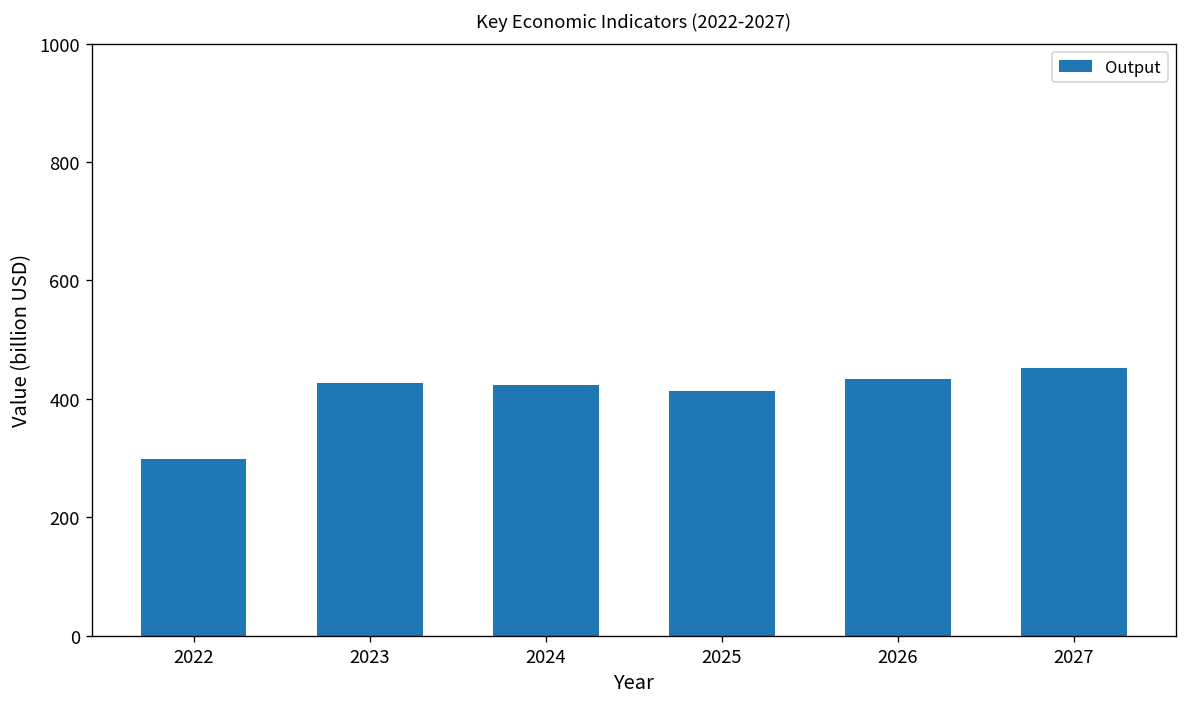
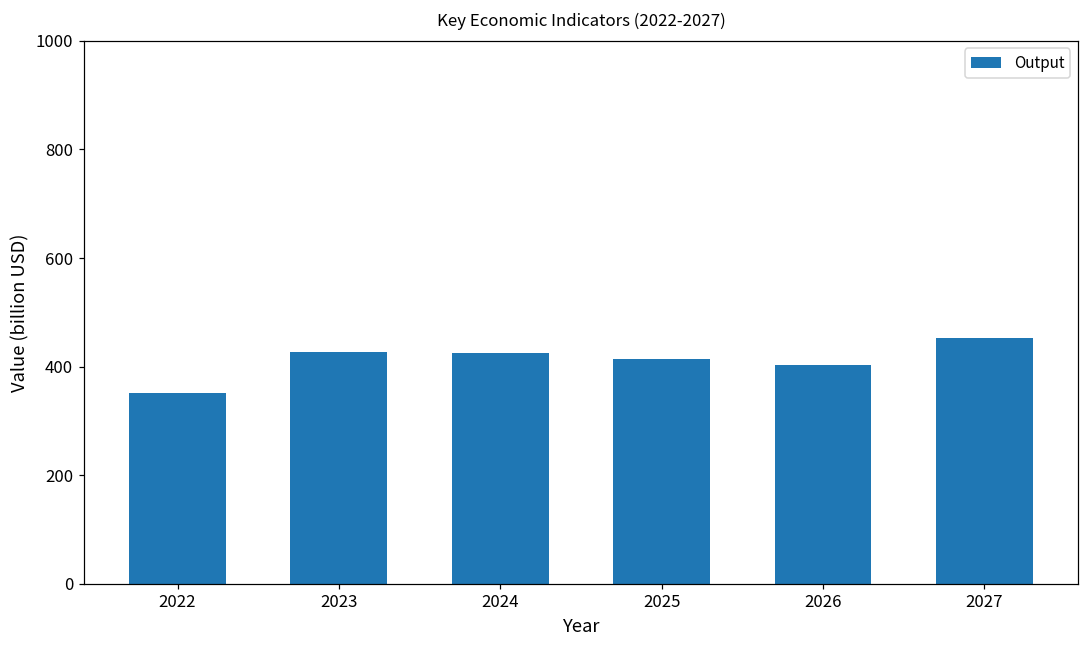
  {
-   "2022": 300,
+   "2022": 350,
    "2023": 430,
    "2024": 420,
    "2025": 410,
-   "2026": 430,
+   "2026": 400,
    "2027": 450
  }
